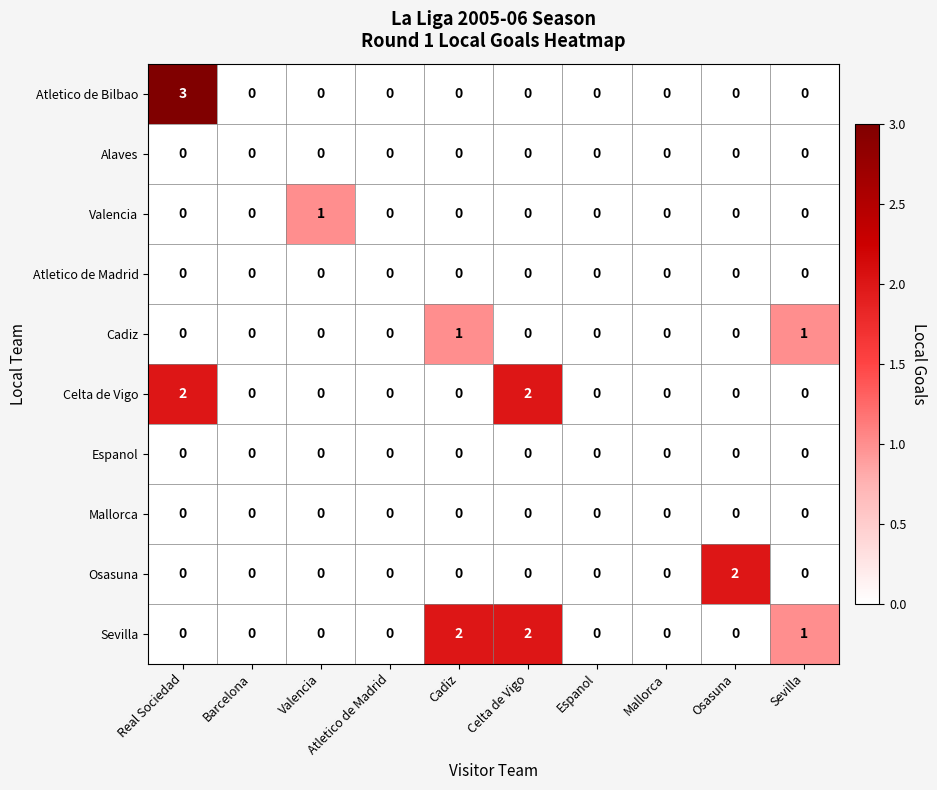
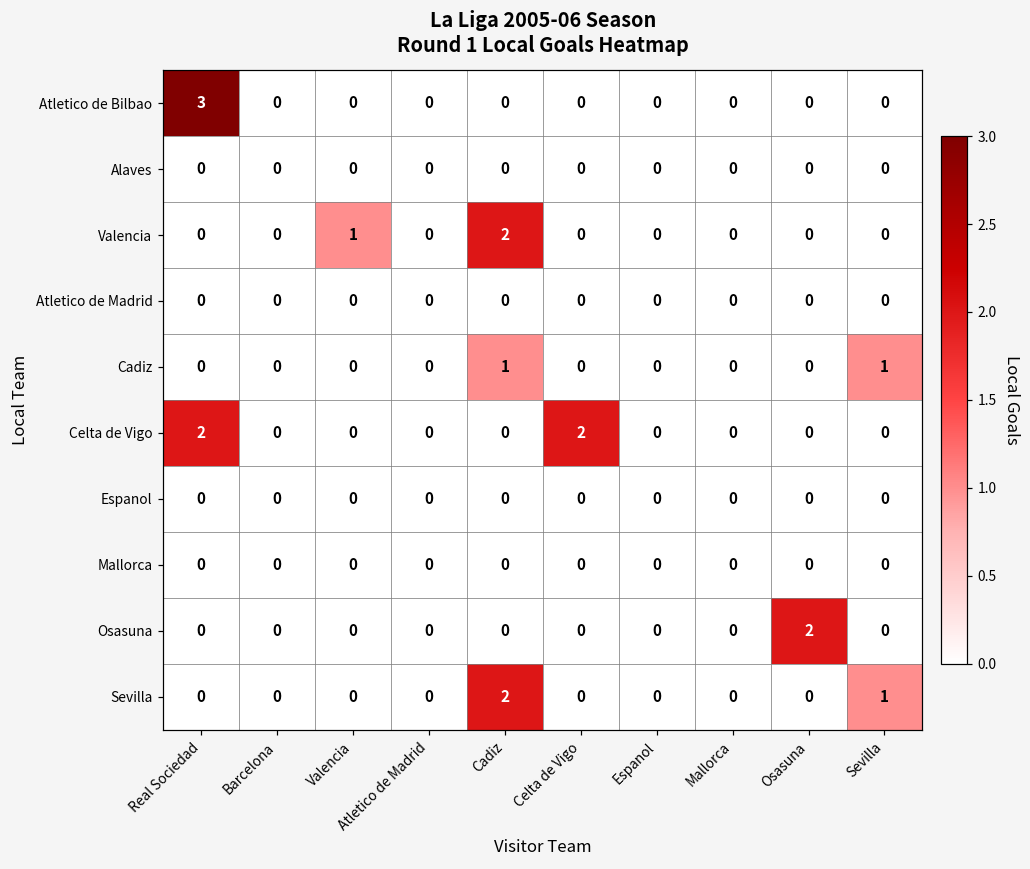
  {
    "Atletico de Bilbao": {
      "Real Sociedad": 3,
      "Barcelona": 0,
      "Valencia": 0,
      "Atletico de Madrid": 0,
      "Cadiz": 0,
      "Celta de Vigo": 0,
      "Espanol": 0,
      "Mallorca": 0,
      "Osasuna": 0,
      "Sevilla": 0
    },
    "Alaves": {
      "Real Sociedad": 0,
      "Barcelona": 0,
      "Valencia": 0,
      "Atletico de Madrid": 0,
      "Cadiz": 0,
      "Celta de Vigo": 0,
      "Espanol": 0,
      "Mallorca": 0,
      "Osasuna": 0,
      "Sevilla": 0
    },
    "Valencia": {
      "Real Sociedad": 0,
      "Barcelona": 0,
      "Valencia": 1,
      "Atletico de Madrid": 0,
-     "Cadiz": 0,
+     "Cadiz": 2,
      "Celta de Vigo": 0,
      "Espanol": 0,
      "Mallorca": 0,
      "Osasuna": 0,
      "Sevilla": 0
    },
    "Atletico de Madrid": {
      "Real Sociedad": 0,
      "Barcelona": 0,
      "Valencia": 0,
      "Atletico de Madrid": 0,
      "Cadiz": 0,
      "Celta de Vigo": 0,
      "Espanol": 0,
      "Mallorca": 0,
      "Osasuna": 0,
      "Sevilla": 0
    },
    "Cadiz": {
      "Real Sociedad": 0,
      "Barcelona": 0,
      "Valencia": 0,
      "Atletico de Madrid": 0,
      "Cadiz": 1,
      "Celta de Vigo": 0,
      "Espanol": 0,
      "Mallorca": 0,
      "Osasuna": 0,
      "Sevilla": 1
    },
    "Celta de Vigo": {
      "Real Sociedad": 2,
      "Barcelona": 0,
      "Valencia": 0,
      "Atletico de Madrid": 0,
      "Cadiz": 0,
      "Celta de Vigo": 2,
      "Espanol": 0,
      "Mallorca": 0,
      "Osasuna": 0,
      "Sevilla": 0
    },
    "Espanol": {
      "Real Sociedad": 0,
      "Barcelona": 0,
      "Valencia": 0,
      "Atletico de Madrid": 0,
      "Cadiz": 0,
      "Celta de Vigo": 0,
      "Espanol": 0,
      "Mallorca": 0,
      "Osasuna": 0,
      "Sevilla": 0
    },
    "Mallorca": {
      "Real Sociedad": 0,
      "Barcelona": 0,
      "Valencia": 0,
      "Atletico de Madrid": 0,
      "Cadiz": 0,
      "Celta de Vigo": 0,
      "Espanol": 0,
      "Mallorca": 0,
      "Osasuna": 0,
      "Sevilla": 0
    },
    "Osasuna": {
      "Real Sociedad": 0,
      "Barcelona": 0,
      "Valencia": 0,
      "Atletico de Madrid": 0,
      "Cadiz": 0,
      "Celta de Vigo": 0,
      "Espanol": 0,
      "Mallorca": 0,
      "Osasuna": 2,
      "Sevilla": 0
    },
    "Sevilla": {
      "Real Sociedad": 0,
      "Barcelona": 0,
      "Valencia": 0,
      "Atletico de Madrid": 0,
      "Cadiz": 2,
-     "Celta de Vigo": 2,
+     "Celta de Vigo": 0,
      "Espanol": 0,
      "Mallorca": 0,
      "Osasuna": 0,
      "Sevilla": 1
    }
  }
